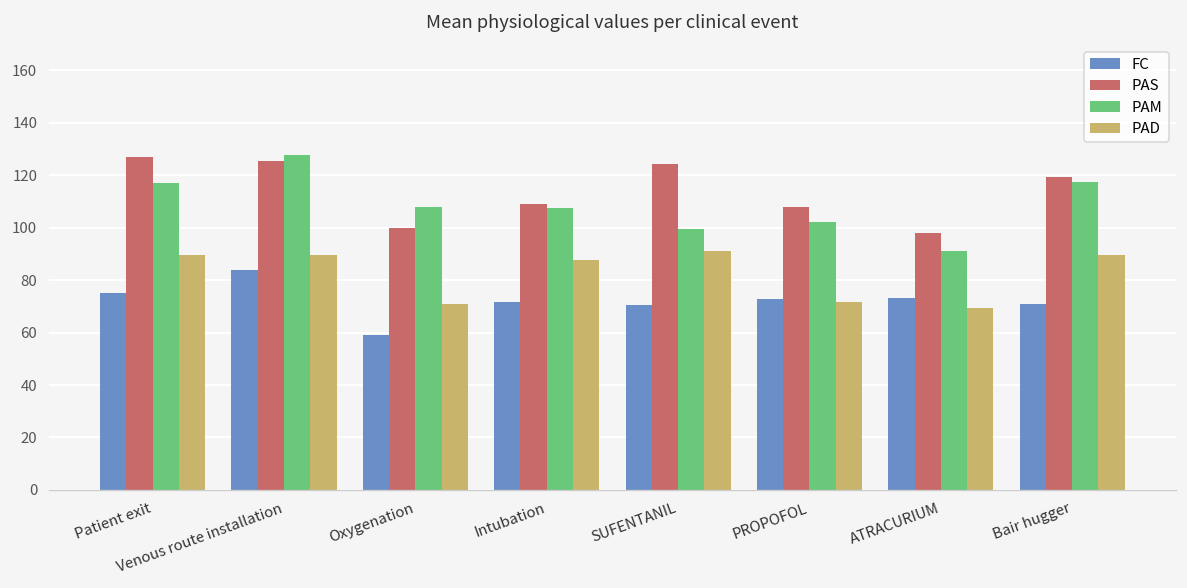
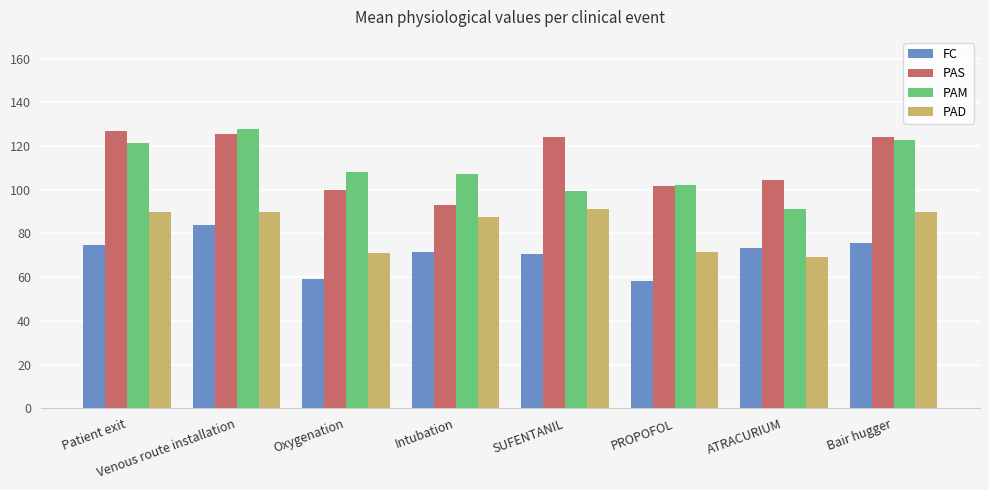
  {
    "FC": {
      "Patient exit": 75,
      "Venous route installation": 84,
      "Oxygenation": 59,
      "Intubation": 72,
      "SUFENTANIL": 71,
-     "PROPOFOL": 73,
+     "PROPOFOL": 58,
      "ATRACURIUM": 73,
-     "Bair hugger": 71
+     "Bair hugger": 76
    },
    "PAS": {
      "Patient exit": 127,
      "Venous route installation": 125,
      "Oxygenation": 100,
-     "Intubation": 109,
+     "Intubation": 93,
      "SUFENTANIL": 124,
-     "PROPOFOL": 108,
-     "ATRACURIUM": 98,
-     "Bair hugger": 119
+     "PROPOFOL": 102,
+     "ATRACURIUM": 105,
+     "Bair hugger": 124
    },
    "PAM": {
-     "Patient exit": 117,
+     "Patient exit": 121,
      "Venous route installation": 128,
      "Oxygenation": 108,
      "Intubation": 107,
      "SUFENTANIL": 100,
      "PROPOFOL": 102,
      "ATRACURIUM": 91,
-     "Bair hugger": 118
+     "Bair hugger": 123
    },
    "PAD": {
      "Patient exit": 90,
      "Venous route installation": 90,
      "Oxygenation": 71,
      "Intubation": 88,
      "SUFENTANIL": 91,
      "PROPOFOL": 72,
      "ATRACURIUM": 69,
      "Bair hugger": 90
    }
  }
